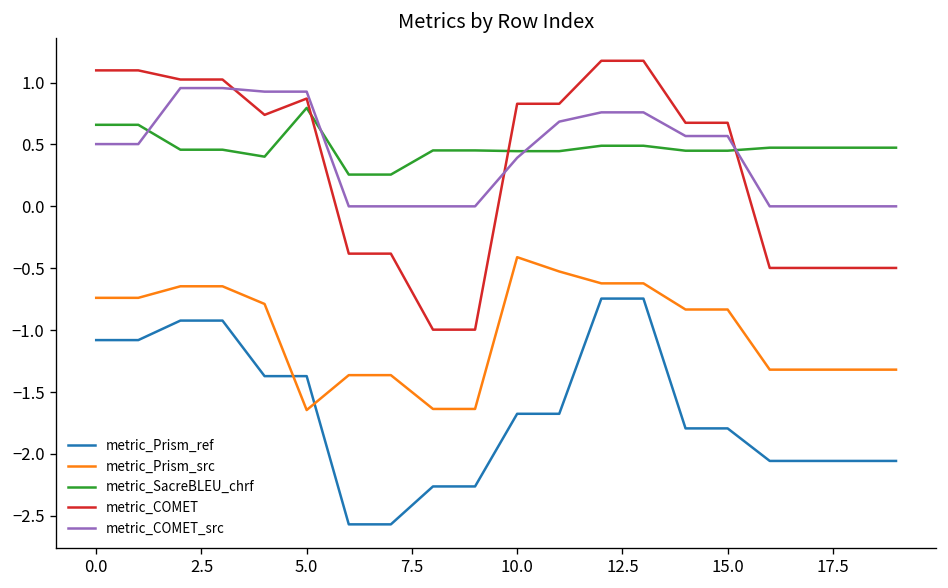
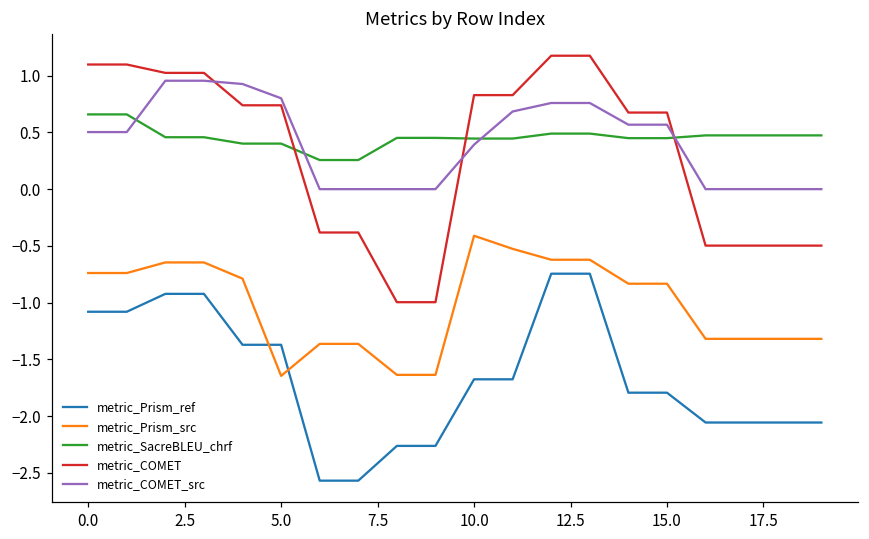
  {
    "metric_Prism_ref": {
      "0.0": -1.08,
      "5.0": -1.37,
      "10.0": -1.68,
      "15.0": -1.79
    },
    "metric_Prism_src": {
      "0.0": -0.74,
      "5.0": -1.65,
      "10.0": -0.41,
      "15.0": -0.83
    },
    "metric_SacreBLEU_chrf": {
      "0.0": 0.66,
-     "5.0": 0.80,
+     "5.0": 0.40,
      "10.0": 0.45,
      "15.0": 0.45
    },
    "metric_COMET": {
      "0.0": 1.10,
-     "5.0": 0.87,
+     "5.0": 0.74,
      "10.0": 0.83,
      "15.0": 0.67
    },
    "metric_COMET_src": {
      "0.0": 0.50,
-     "5.0": 0.93,
+     "5.0": 0.80,
      "10.0": 0.39,
      "15.0": 0.57
    }
  }
